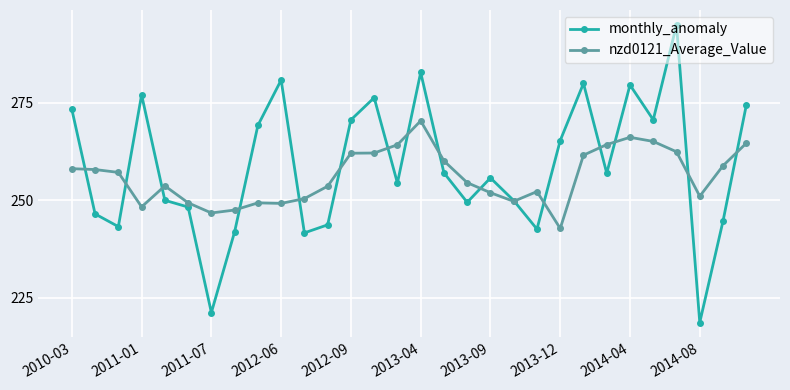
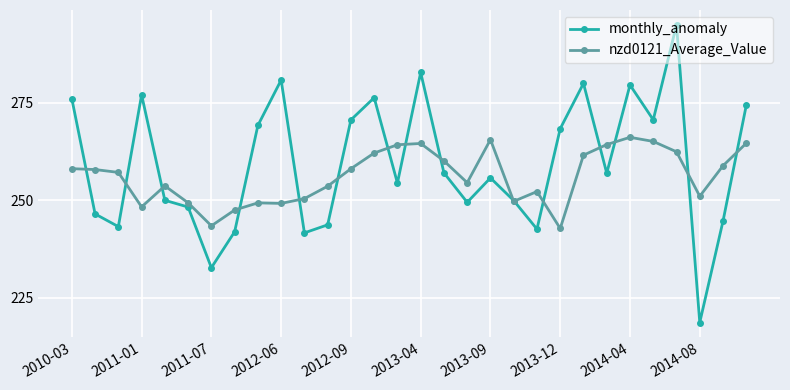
  {
    "monthly_anomaly": {
-     "2010-03": 273,
+     "2010-03": 276,
      "2011-01": 277,
-     "2011-07": 221,
+     "2011-07": 233,
      "2012-06": 281,
      "2012-09": 271,
      "2013-04": 283,
      "2013-09": 256,
-     "2013-12": 265,
+     "2013-12": 268,
      "2014-04": 280,
      "2014-08": 219
    },
    "nzd0121_Average_Value": {
      "2010-03": 258,
      "2011-01": 248,
-     "2011-07": 247,
+     "2011-07": 243,
      "2012-06": 249,
-     "2012-09": 262,
-     "2013-04": 270,
-     "2013-09": 252,
+     "2012-09": 258,
+     "2013-04": 265,
+     "2013-09": 266,
      "2013-12": 243,
      "2014-04": 266,
      "2014-08": 251
    }
  }
